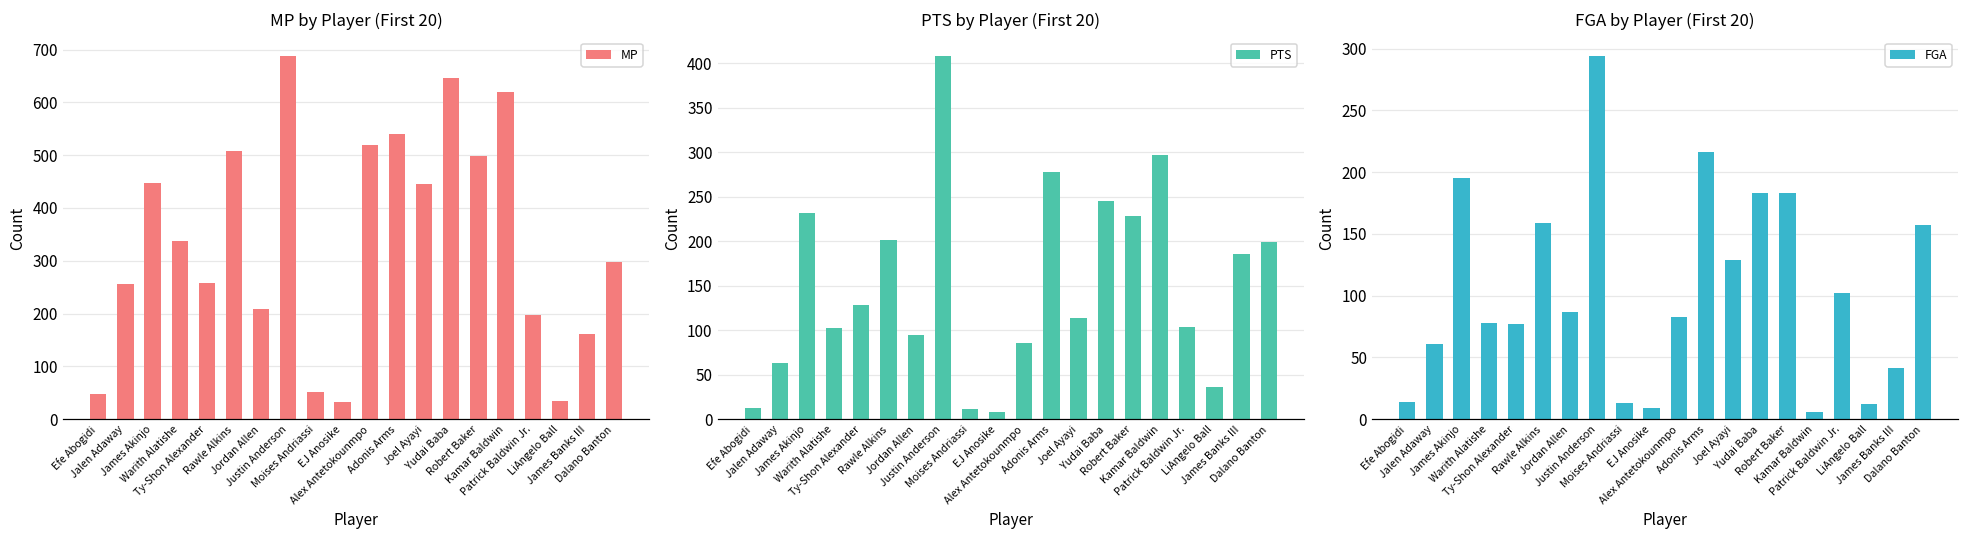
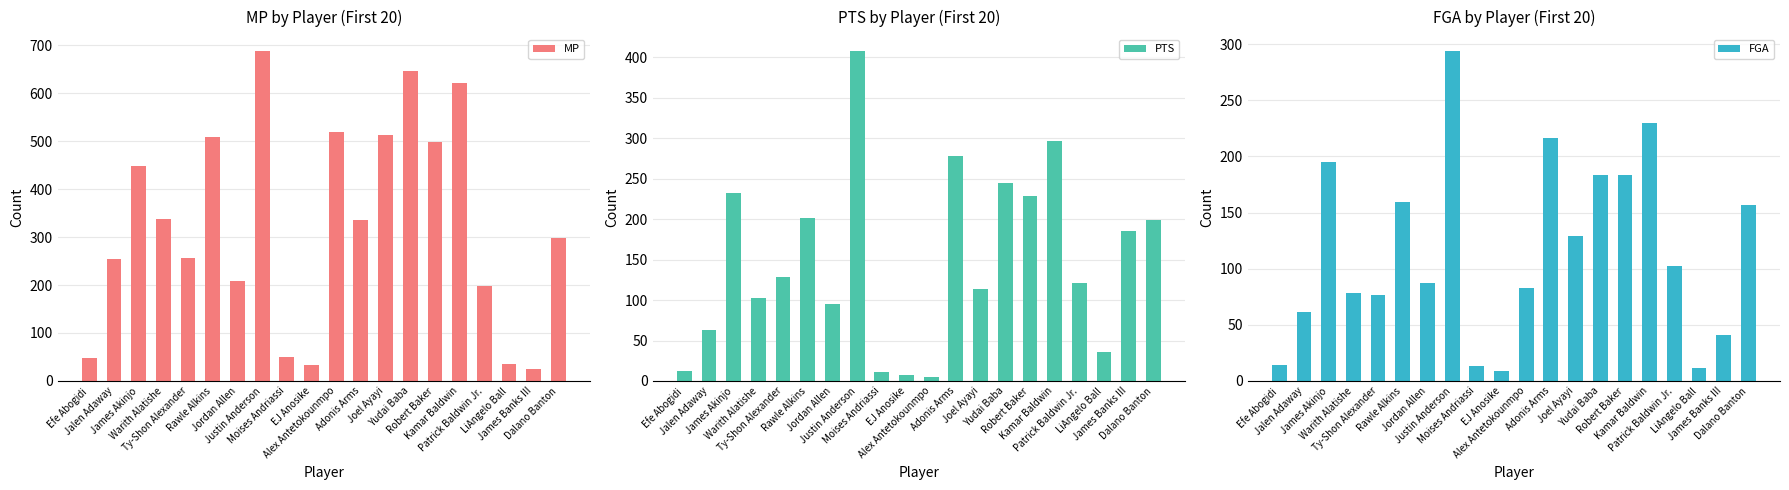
  {
    "MP by Player (First 20)": {
      "Efe Abogidi": 50,
      "Jalen Adaway": 260,
      "James Akinjo": 450,
      "Warith Alatishe": 340,
      "Ty-Shon Alexander": 260,
      "Rawle Alkins": 510,
      "Jordan Allen": 210,
      "Justin Anderson": 690,
      "Moises Andriassi": 50,
      "EJ Anosike": 30,
      "Alex Antetokounmpo": 520,
-     "Adonis Arms": 540,
-     "Joel Ayayi": 450,
+     "Adonis Arms": 340,
+     "Joel Ayayi": 510,
      "Yudai Baba": 650,
      "Robert Baker": 500,
      "Kamar Baldwin": 620,
      "Patrick Baldwin Jr.": 200,
      "LiAngelo Ball": 40,
-     "James Banks III": 160,
+     "James Banks III": 30,
      "Dalano Banton": 300
    },
    "PTS by Player (First 20)": {
      "Efe Abogidi": 10,
      "Jalen Adaway": 60,
      "James Akinjo": 230,
      "Warith Alatishe": 100,
      "Ty-Shon Alexander": 130,
      "Rawle Alkins": 200,
      "Jordan Allen": 100,
      "Justin Anderson": 410,
      "Moises Andriassi": 10,
      "EJ Anosike": 10,
-     "Alex Antetokounmpo": 90,
+     "Alex Antetokounmpo": 10,
      "Adonis Arms": 280,
      "Joel Ayayi": 110,
      "Yudai Baba": 250,
      "Robert Baker": 230,
      "Kamar Baldwin": 300,
-     "Patrick Baldwin Jr.": 100,
+     "Patrick Baldwin Jr.": 120,
      "LiAngelo Ball": 40,
      "James Banks III": 190,
      "Dalano Banton": 200
    },
    "FGA by Player (First 20)": {
      "Efe Abogidi": 14,
      "Jalen Adaway": 61,
      "James Akinjo": 195,
      "Warith Alatishe": 78,
      "Ty-Shon Alexander": 77,
      "Rawle Alkins": 159,
      "Jordan Allen": 87,
      "Justin Anderson": 294,
      "Moises Andriassi": 13,
      "EJ Anosike": 9,
      "Alex Antetokounmpo": 83,
      "Adonis Arms": 216,
      "Joel Ayayi": 129,
      "Yudai Baba": 183,
      "Robert Baker": 183,
-     "Kamar Baldwin": 6,
+     "Kamar Baldwin": 230,
      "Patrick Baldwin Jr.": 102,
      "LiAngelo Ball": 12,
      "James Banks III": 41,
      "Dalano Banton": 157
    }
  }
